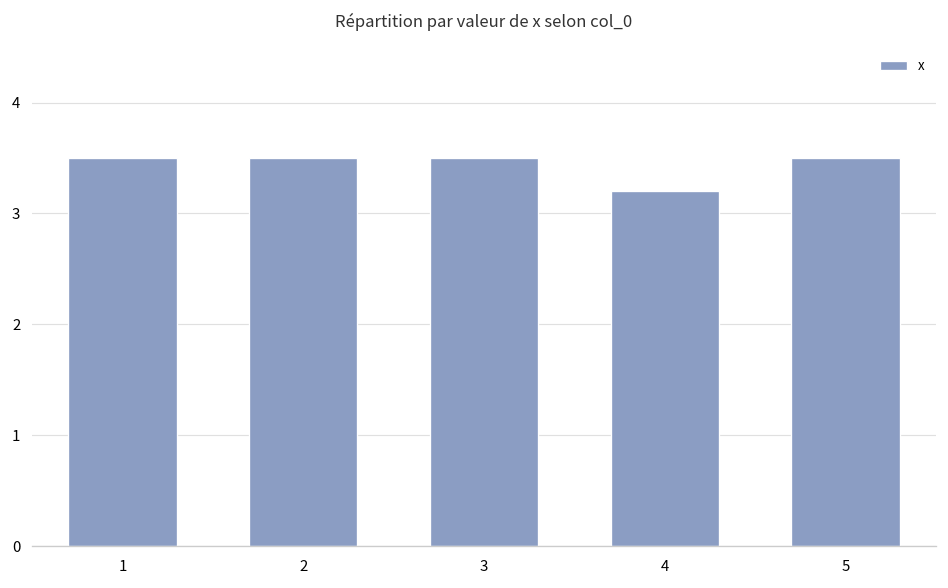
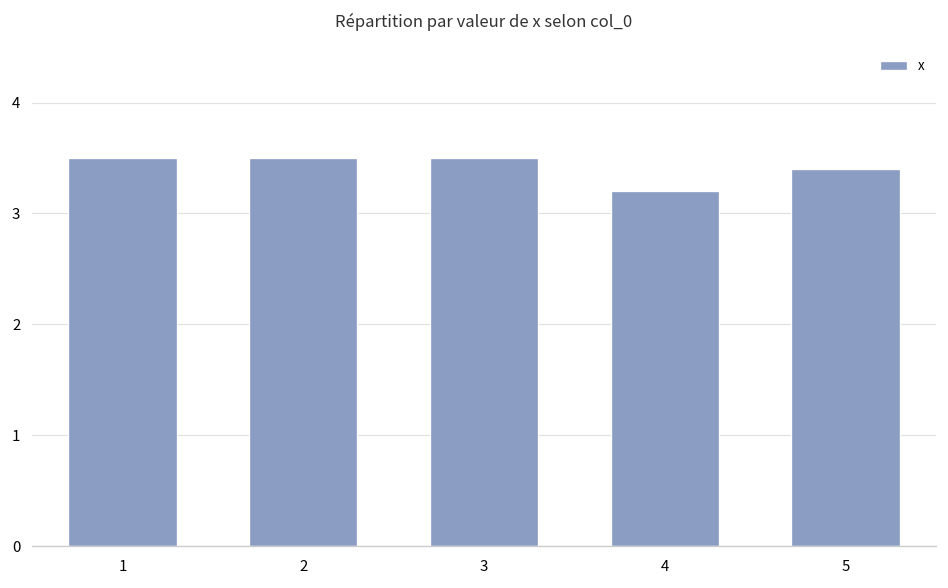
  {
    "1": 3.5,
    "2": 3.5,
    "3": 3.5,
    "4": 3.2,
-   "5": 3.5
+   "5": 3.4
  }
